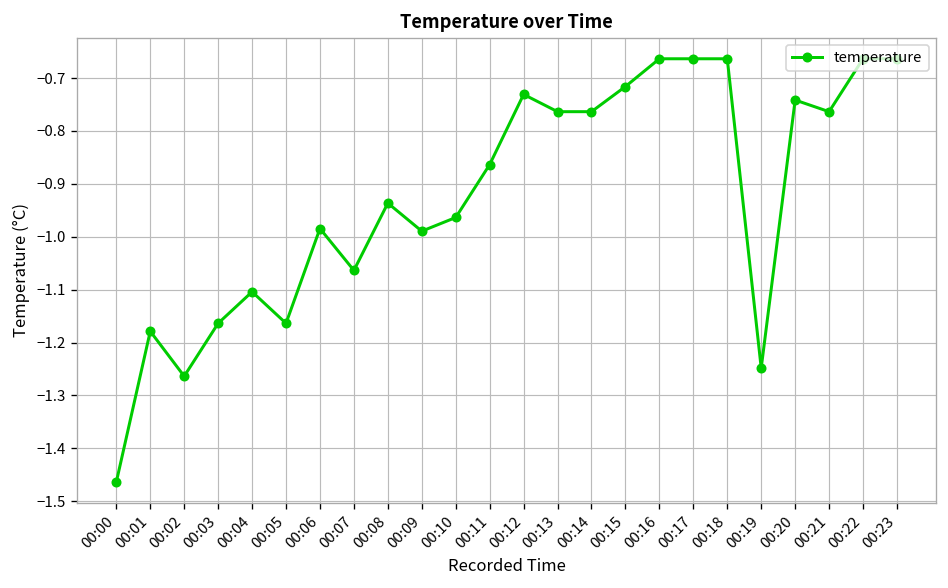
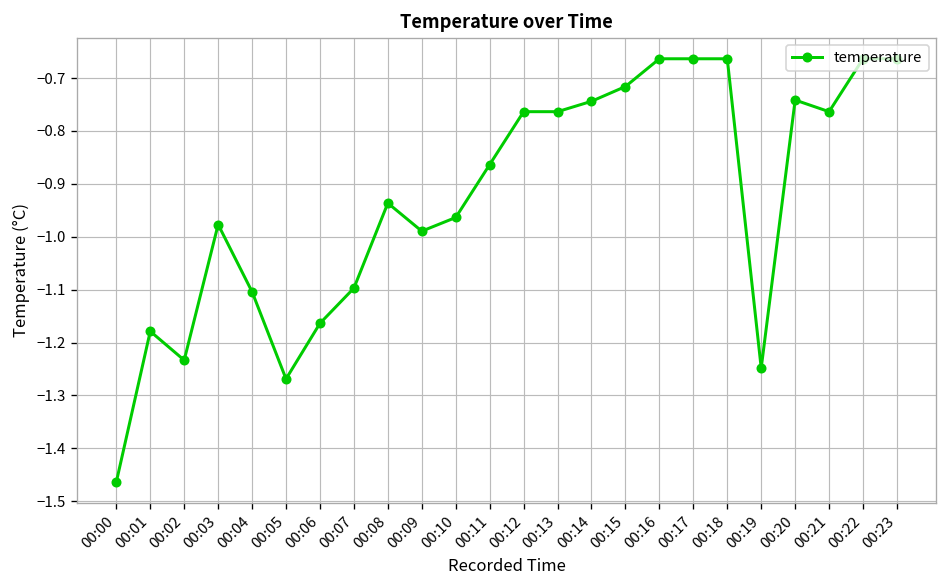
  {
    "00:00": -1.46,
    "00:01": -1.18,
-   "00:02": -1.26,
-   "00:03": -1.16,
+   "00:02": -1.23,
+   "00:03": -0.98,
    "00:04": -1.10,
-   "00:05": -1.16,
-   "00:06": -0.98,
-   "00:07": -1.06,
+   "00:05": -1.27,
+   "00:06": -1.16,
+   "00:07": -1.10,
    "00:08": -0.94,
    "00:09": -0.99,
    "00:10": -0.96,
    "00:11": -0.86,
-   "00:12": -0.73,
+   "00:12": -0.76,
    "00:13": -0.76,
-   "00:14": -0.76,
+   "00:14": -0.74,
    "00:15": -0.72,
    "00:16": -0.66,
    "00:17": -0.66,
    "00:18": -0.66,
    "00:19": -1.25,
    "00:20": -0.74,
    "00:21": -0.76
  }
